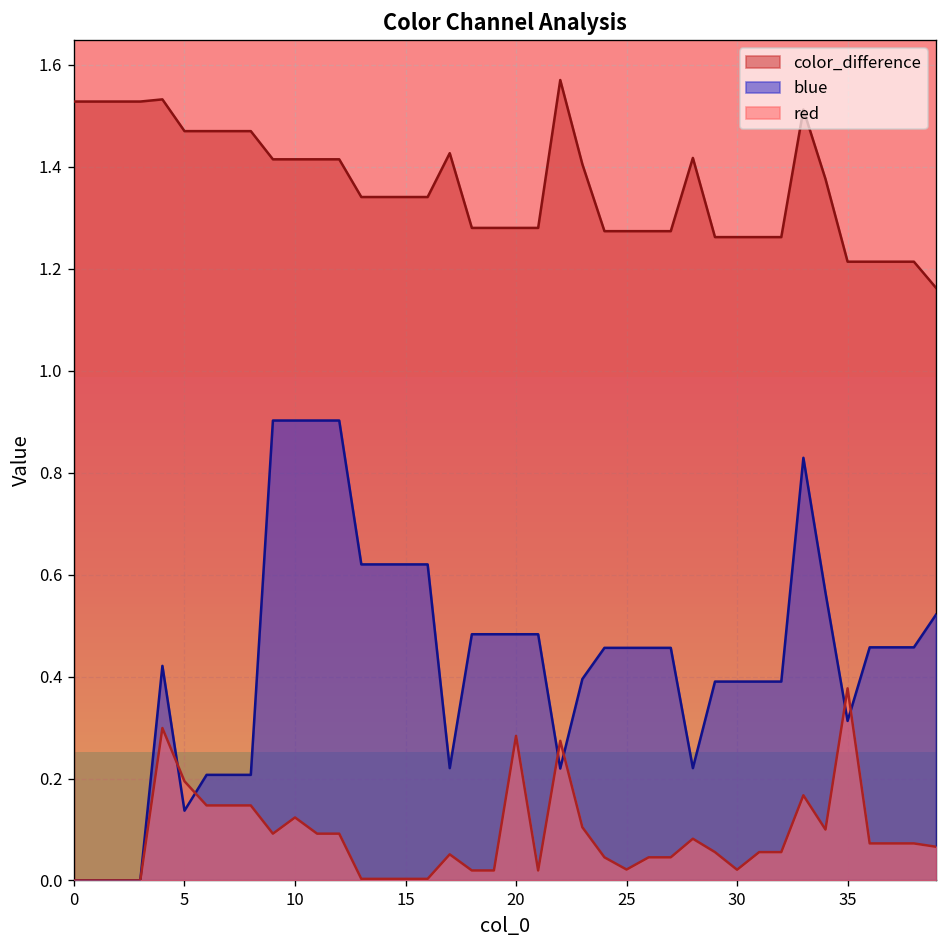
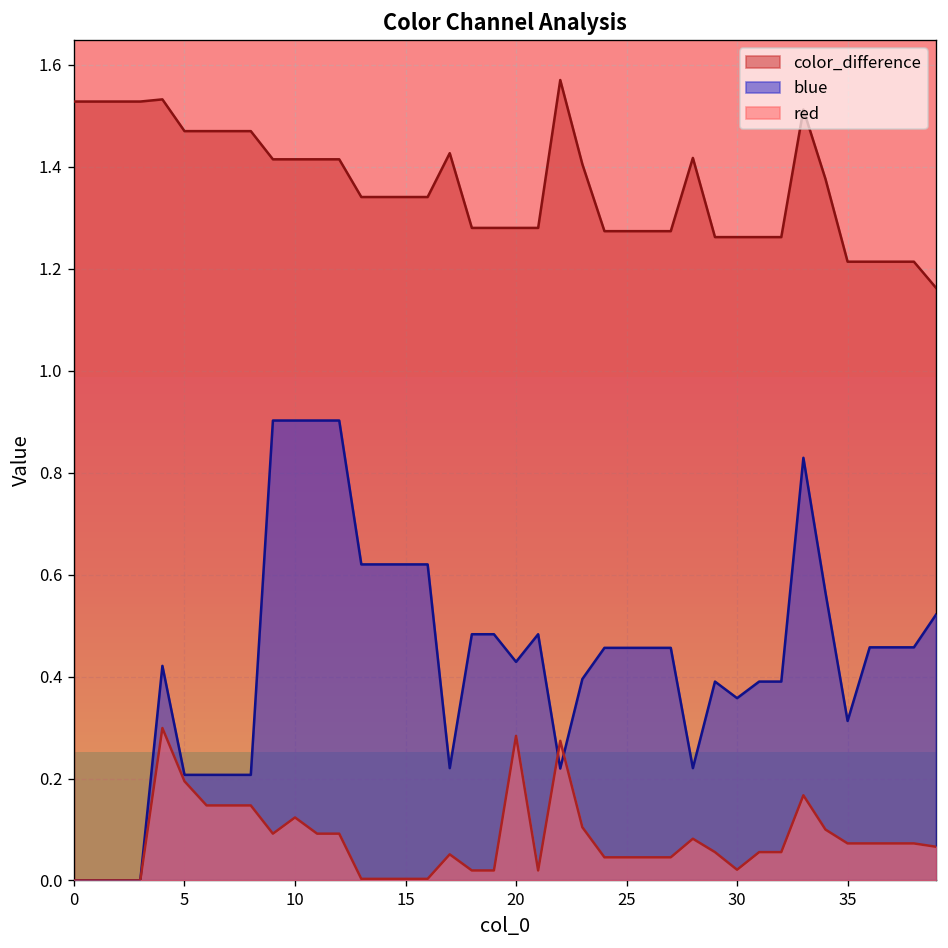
  {
    "color_difference": {
      "0": 1.53,
      "5": 1.47,
      "10": 1.41,
      "15": 1.34,
      "20": 1.28,
      "25": 1.27,
      "30": 1.26,
      "35": 1.21
    },
    "blue": {
-     "5": 0.14,
+     "5": 0.21,
      "10": 0.90,
      "15": 0.62,
-     "20": 0.48,
+     "20": 0.43,
      "25": 0.46,
-     "30": 0.39,
+     "30": 0.36,
      "35": 0.31
    },
    "red": {
      "5": 0.19,
      "10": 0.12,
      "15": 0.00,
      "20": 0.28,
-     "25": 0.02,
+     "25": 0.05,
      "30": 0.02,
-     "35": 0.38
+     "35": 0.07
    }
  }
